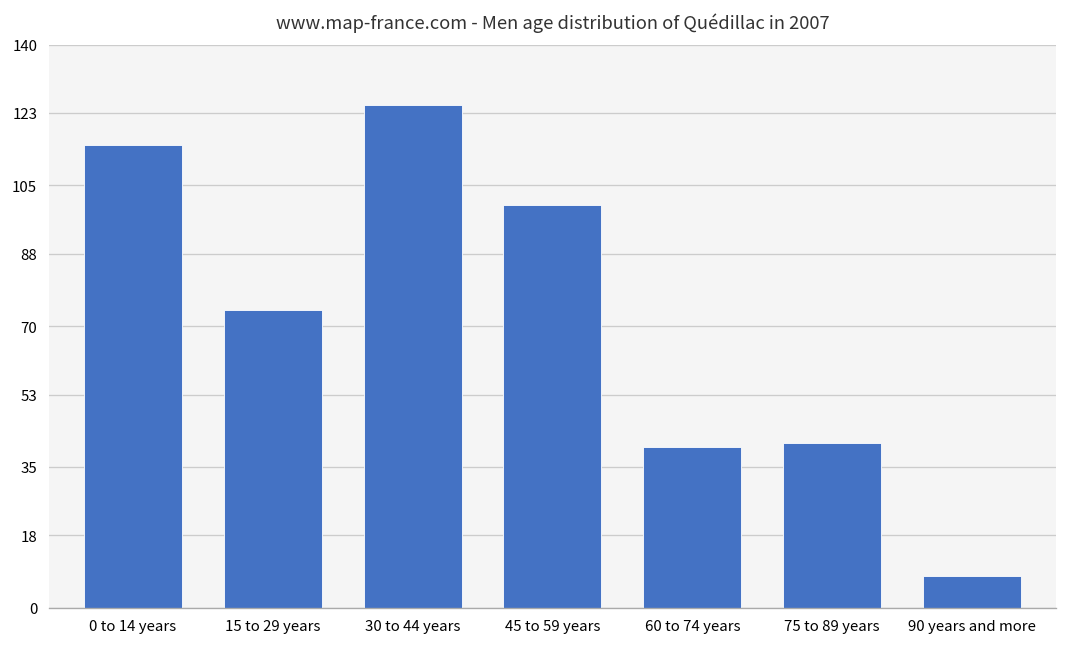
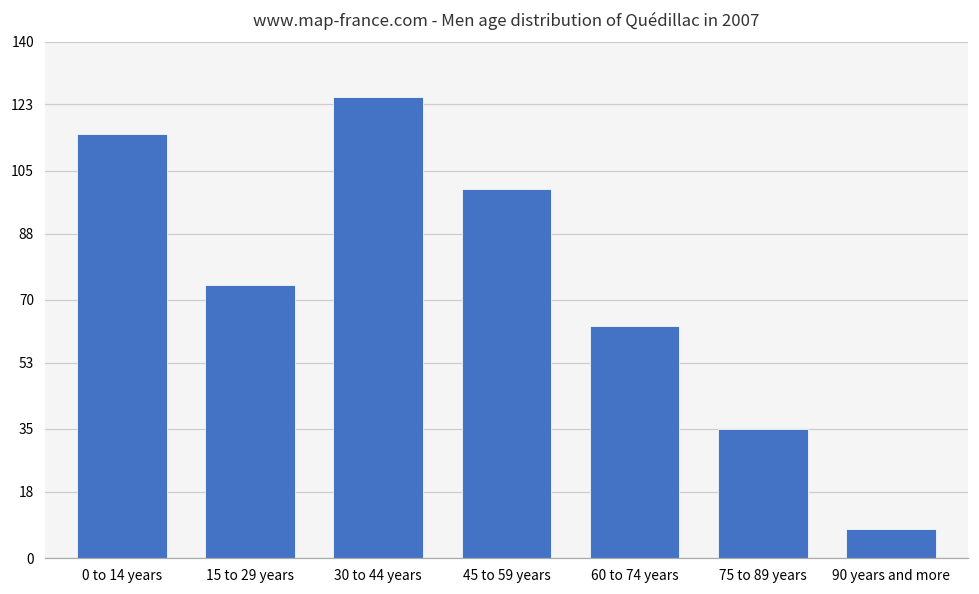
  {
    "0 to 14 years": 115,
    "15 to 29 years": 74,
    "30 to 44 years": 125,
    "45 to 59 years": 100,
-   "60 to 74 years": 40,
-   "75 to 89 years": 41,
+   "60 to 74 years": 63,
+   "75 to 89 years": 35,
    "90 years and more": 8
  }
